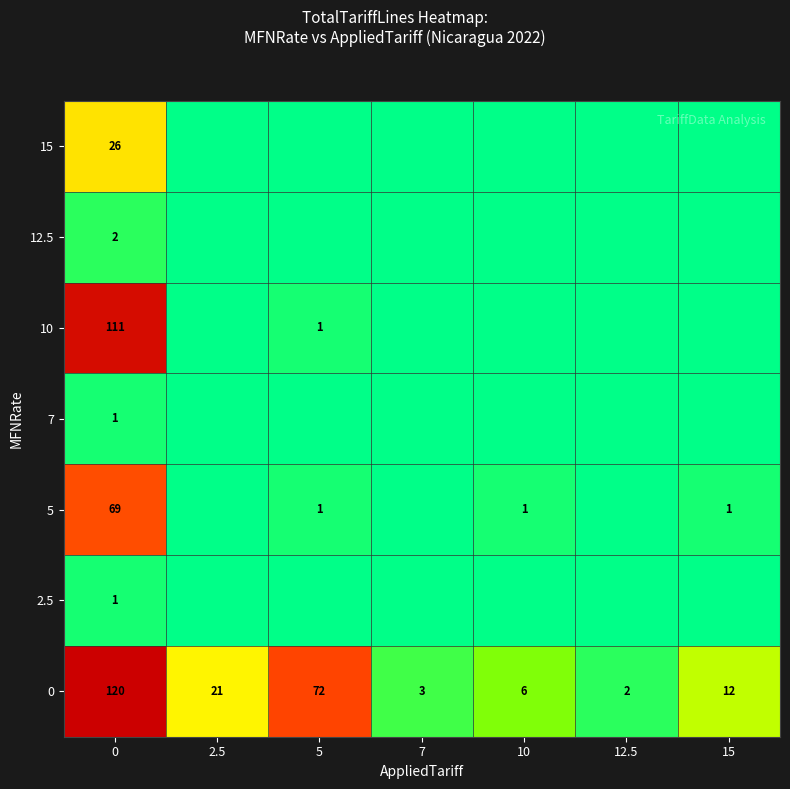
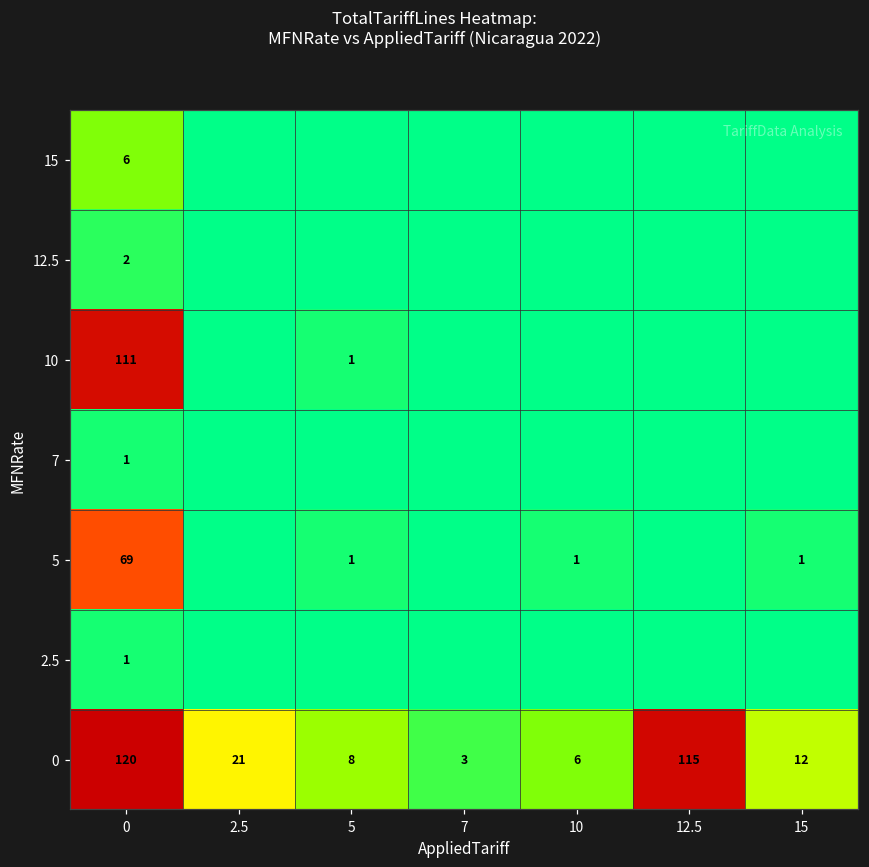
  {
    "15": {
-     "0": 26
+     "0": 6
    },
    "12.5": {
      "0": 2
    },
    "10": {
      "0": 111,
      "5": 1
    },
    "7": {
      "0": 1
    },
    "5": {
      "0": 69,
      "5": 1,
      "10": 1,
      "15": 1
    },
    "2.5": {
      "0": 1
    },
    "0": {
      "0": 120,
      "2.5": 21,
-     "5": 72,
+     "5": 8,
      "7": 3,
      "10": 6,
-     "12.5": 2,
+     "12.5": 115,
      "15": 12
    }
  }
